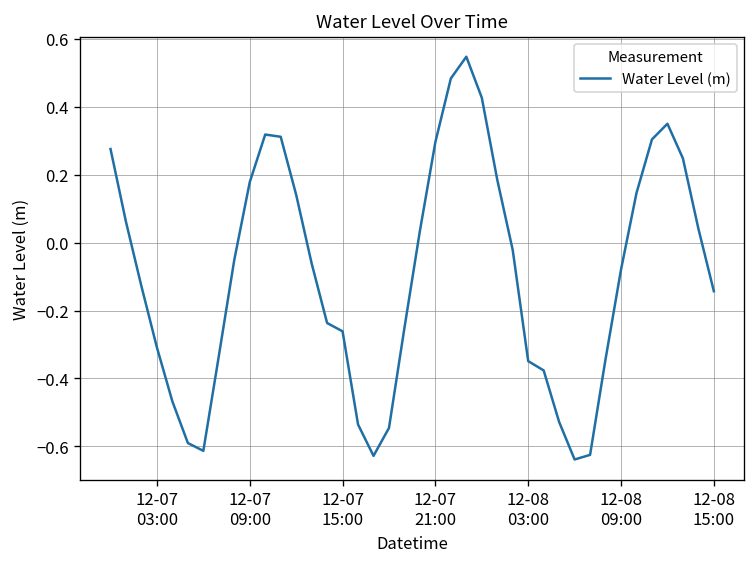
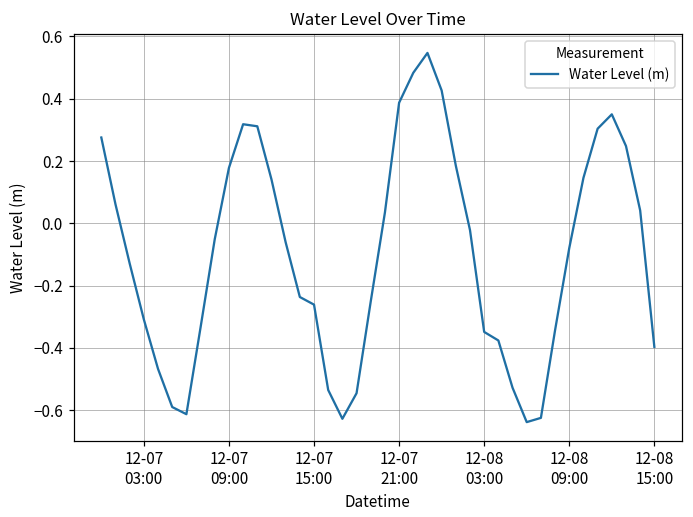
  {
    "12-07 03:00": -0.31,
    "12-07 09:00": 0.18,
    "12-07 15:00": -0.26,
-   "12-07 21:00": 0.30,
+   "12-07 21:00": 0.39,
    "12-08 03:00": -0.35,
    "12-08 09:00": -0.08,
-   "12-08 15:00": -0.14
+   "12-08 15:00": -0.40
  }
